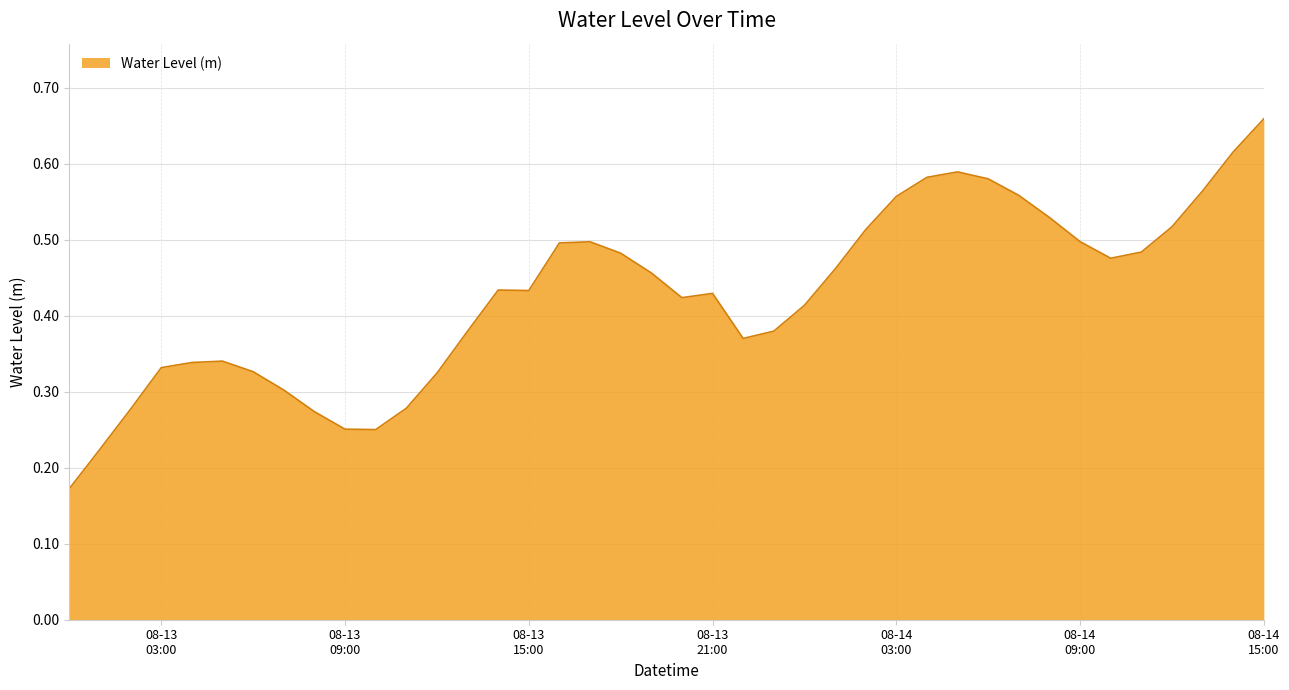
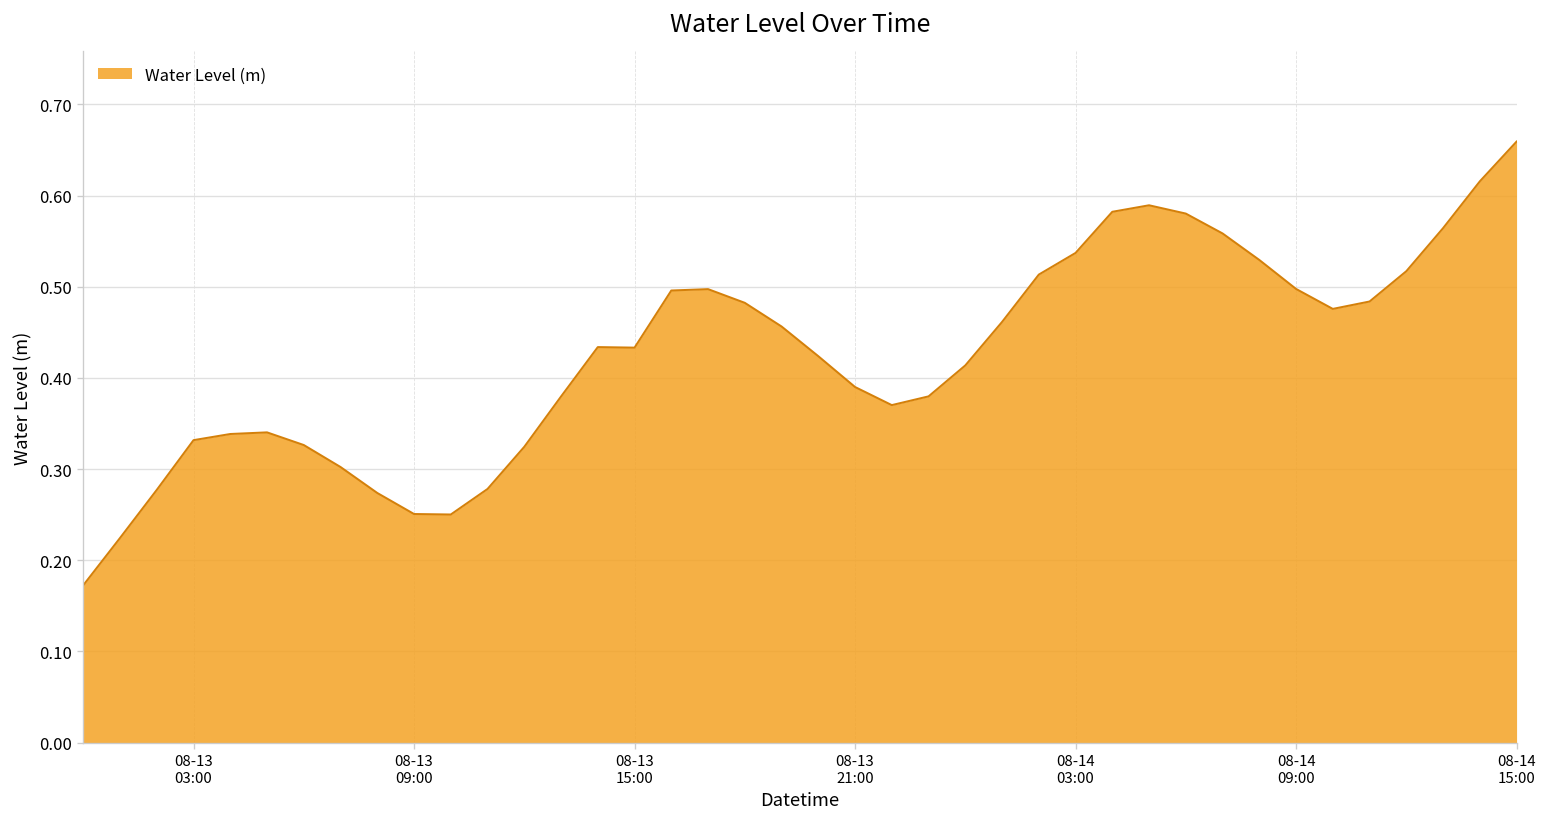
  {
    "08-13 03:00": 0.33,
    "08-13 09:00": 0.25,
    "08-13 15:00": 0.43,
-   "08-13 21:00": 0.43,
-   "08-14 03:00": 0.56,
+   "08-13 21:00": 0.39,
+   "08-14 03:00": 0.54,
    "08-14 09:00": 0.50,
    "08-14 15:00": 0.66
  }
